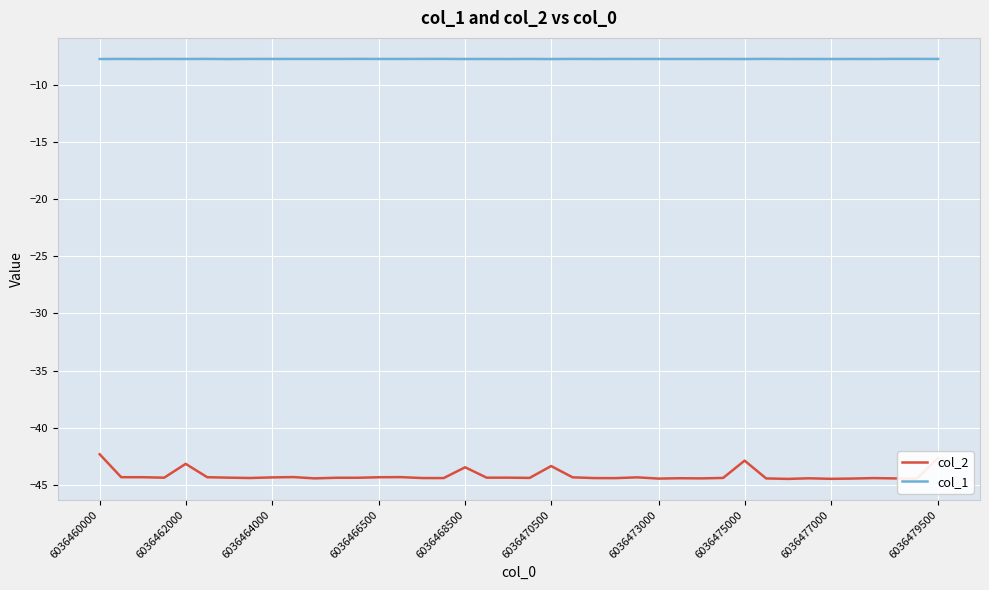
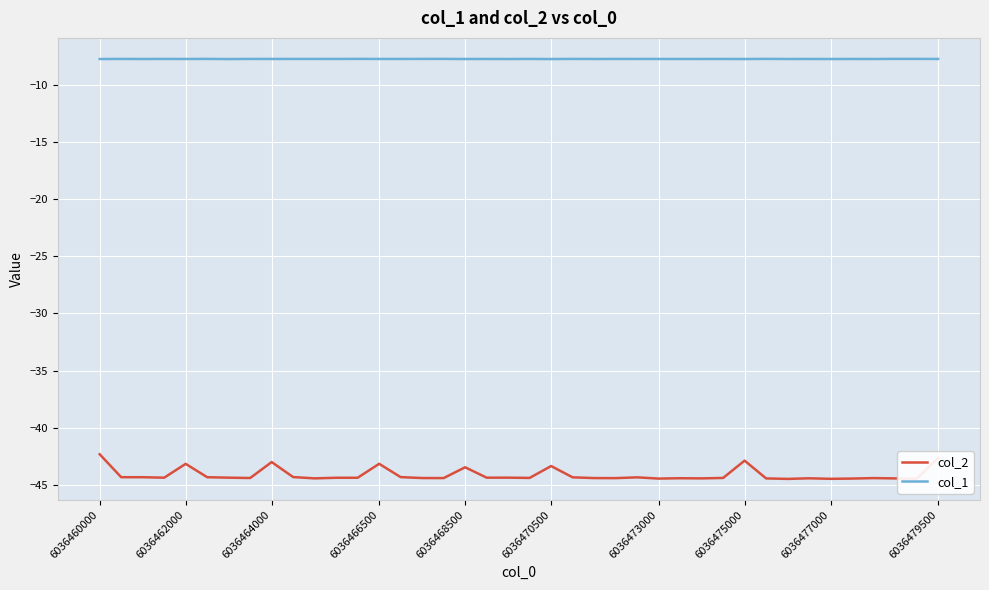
  {
    "col_2": {
      "6036460000": -42.3,
      "6036462000": -43.2,
-     "6036464000": -44.3,
-     "6036466500": -44.3,
+     "6036464000": -43.0,
+     "6036466500": -43.1,
      "6036468500": -43.5,
      "6036470500": -43.3,
      "6036473000": -44.4,
      "6036475000": -42.9,
      "6036477000": -44.5
    },
    "col_1": {
      "6036460000": -7.8,
      "6036462000": -7.8,
      "6036464000": -7.8,
      "6036466500": -7.8,
      "6036468500": -7.8,
      "6036470500": -7.8,
      "6036473000": -7.8,
      "6036475000": -7.8,
      "6036477000": -7.8,
      "6036479500": -7.8
    }
  }
